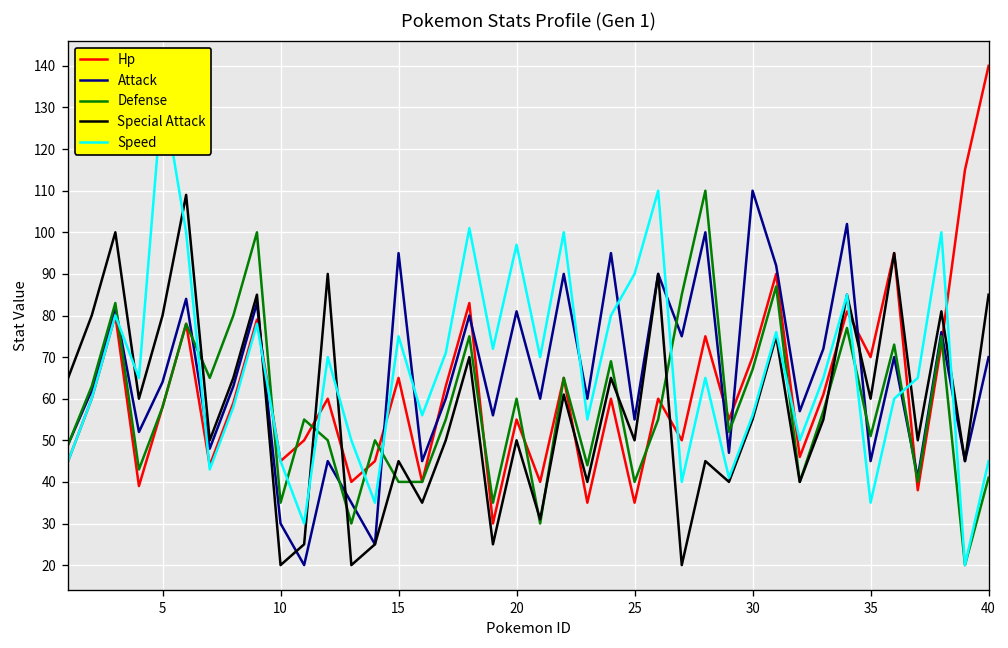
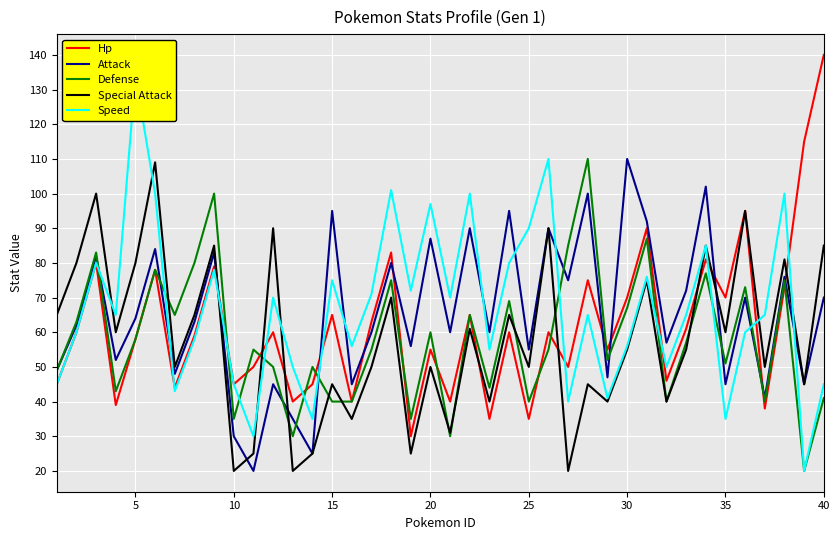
  {
    "Hp": {
      "15": 65,
      "20": 55,
      "25": 35,
      "30": 70,
      "35": 70,
      "40": 140
    },
    "Attack": {
      "5": 64,
      "10": 30,
      "15": 95,
-     "20": 81,
+     "20": 87,
      "25": 55,
      "30": 110,
      "35": 45,
      "40": 70
    },
    "Defense": {
      "10": 35,
      "15": 40,
      "20": 60,
      "25": 40,
      "30": 67,
      "35": 51,
      "40": 41
    },
    "Special Attack": {
      "5": 80,
      "10": 20,
      "15": 45,
      "20": 50,
      "25": 50,
      "30": 55,
      "35": 60,
      "40": 85
    },
    "Speed": {
      "15": 75,
      "20": 97,
      "25": 90,
      "30": 56,
      "35": 35,
      "40": 45
    }
  }
